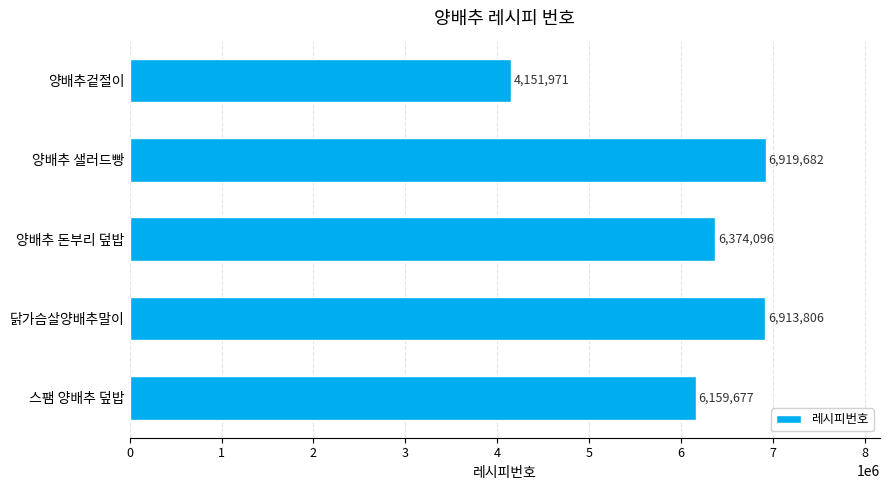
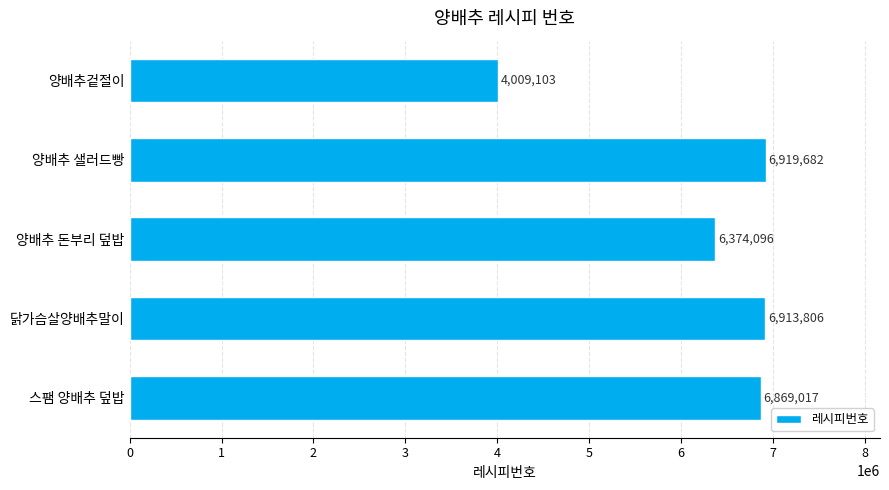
  {
-   "양배추겉절이": "4,151,971",
+   "양배추겉절이": "4,009,103",
    "양배추 샐러드빵": "6,919,682",
    "양배추 돈부리 덮밥": "6,374,096",
    "닭가슴살양배추말이": "6,913,806",
-   "스팸 양배추 덮밥": "6,159,677"
+   "스팸 양배추 덮밥": "6,869,017"
  }
